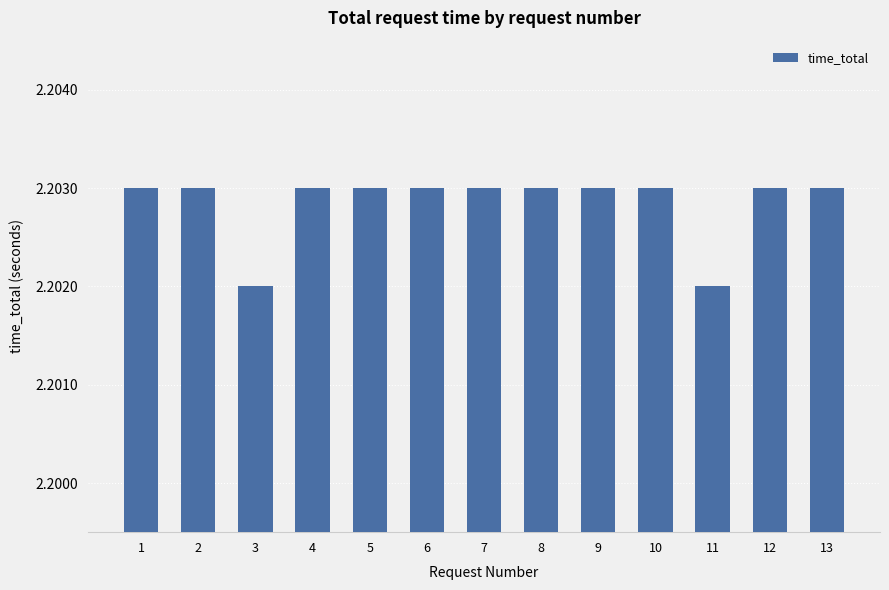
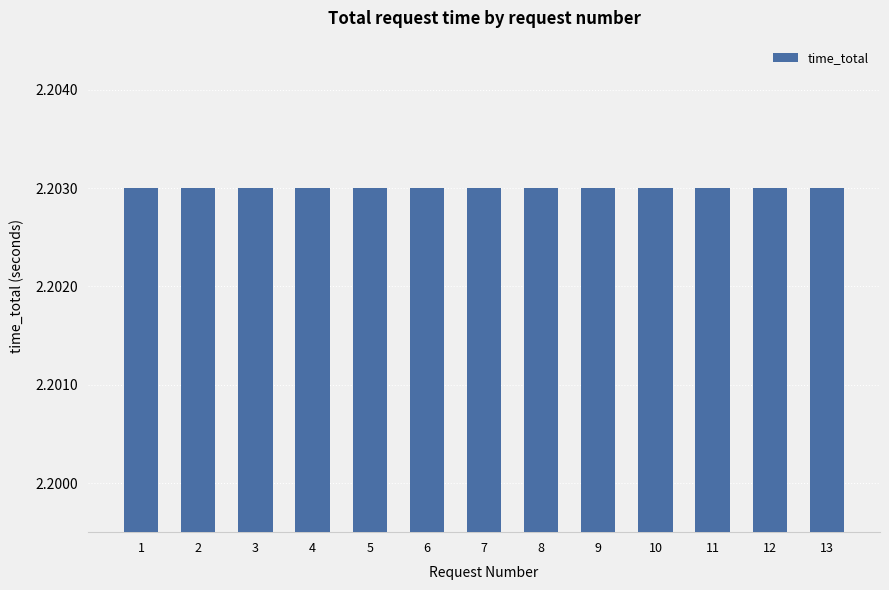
  {
    "1": 2.203,
    "2": 2.203,
-   "3": 2.202,
+   "3": 2.203,
    "4": 2.203,
    "5": 2.203,
    "6": 2.203,
    "7": 2.203,
    "8": 2.203,
    "9": 2.203,
    "10": 2.203,
-   "11": 2.202,
+   "11": 2.203,
    "12": 2.203,
    "13": 2.203
  }
